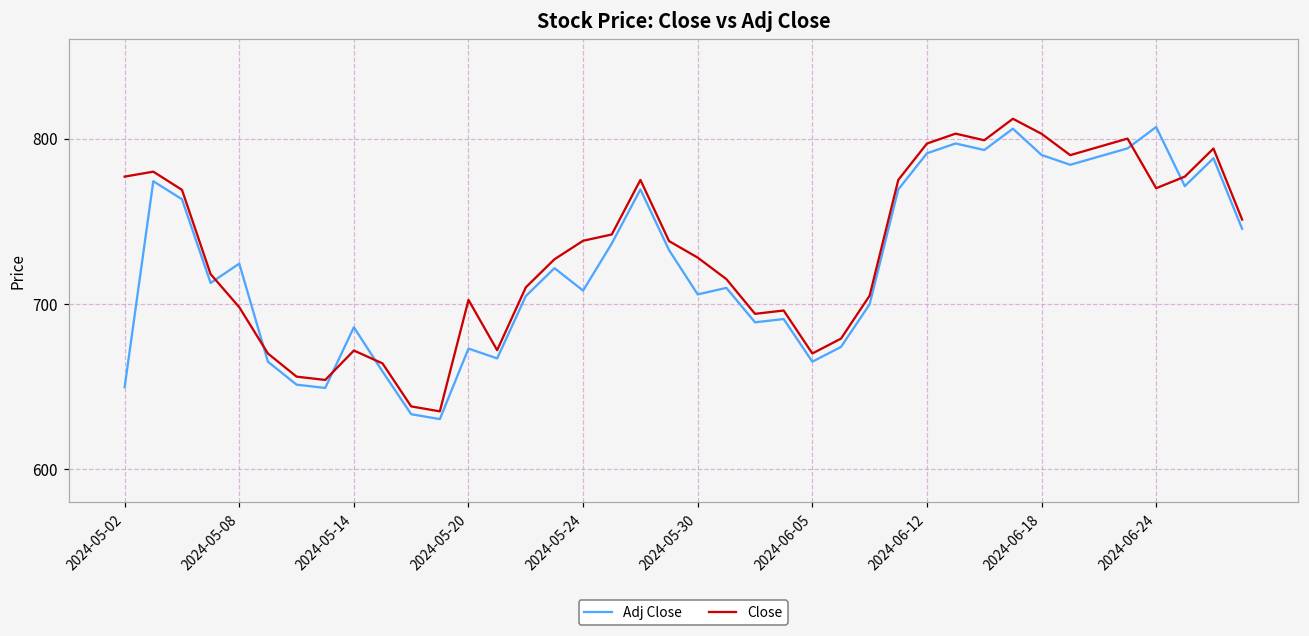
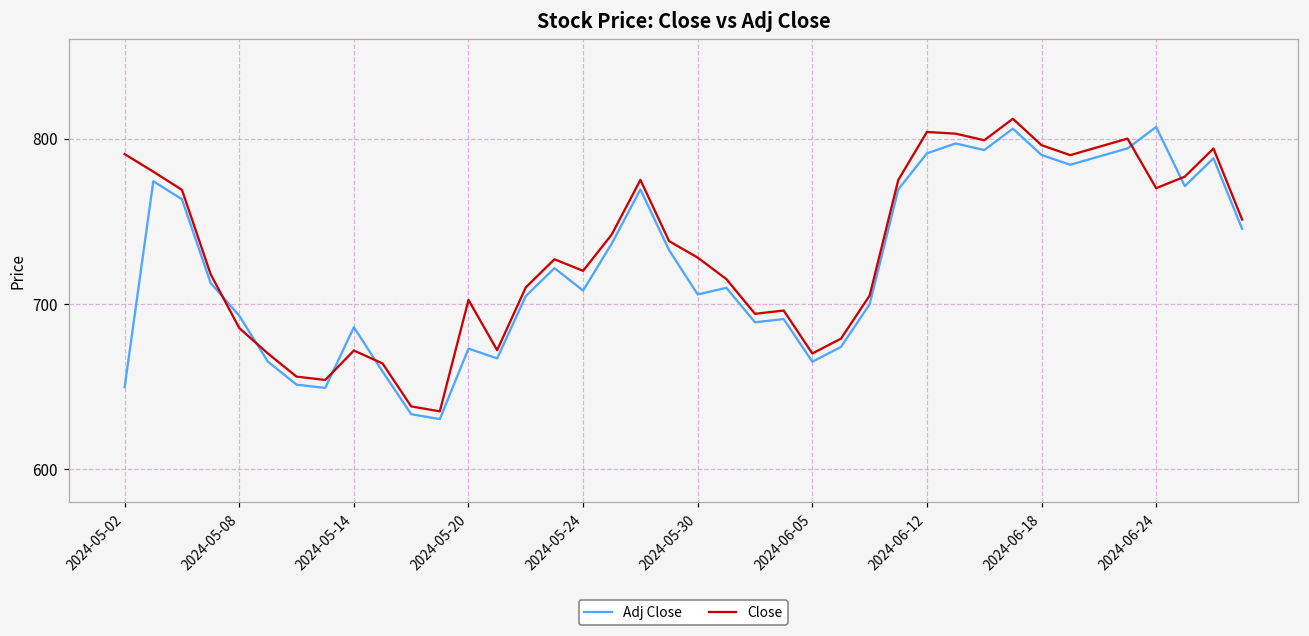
  {
    "Adj Close": {
      "2024-05-02": 650,
-     "2024-05-08": 724,
+     "2024-05-08": 693,
      "2024-05-14": 686,
      "2024-05-20": 673,
      "2024-05-24": 708,
      "2024-05-30": 706,
      "2024-06-05": 665,
      "2024-06-12": 791,
      "2024-06-18": 790,
      "2024-06-24": 807
    },
    "Close": {
-     "2024-05-02": 777,
-     "2024-05-08": 698,
+     "2024-05-02": 791,
+     "2024-05-08": 685,
      "2024-05-14": 672,
      "2024-05-20": 702,
-     "2024-05-24": 738,
+     "2024-05-24": 720,
      "2024-05-30": 728,
      "2024-06-05": 670,
-     "2024-06-12": 797,
-     "2024-06-18": 803,
+     "2024-06-12": 804,
+     "2024-06-18": 796,
      "2024-06-24": 770
    }
  }
